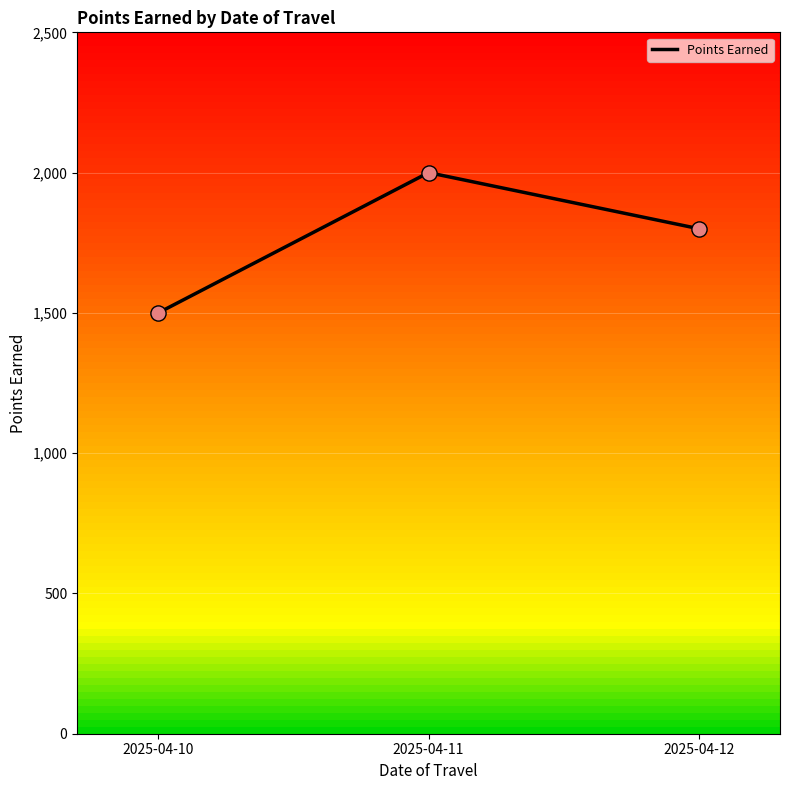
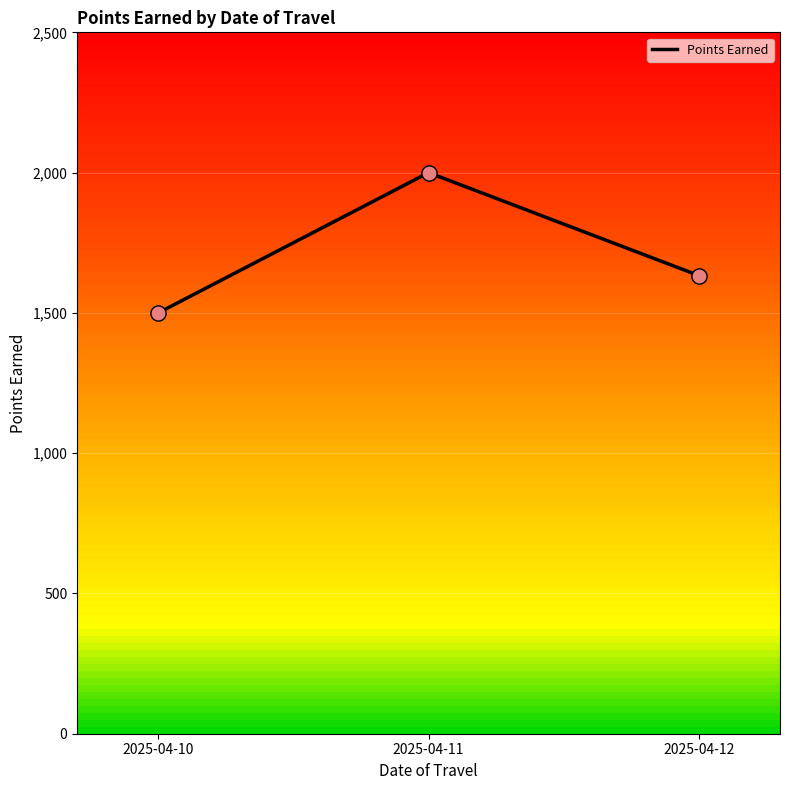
  {
    "2025-04-10": "1,500",
    "2025-04-11": "2,000",
-   "2025-04-12": "1,800"
+   "2025-04-12": "1,630"
  }
